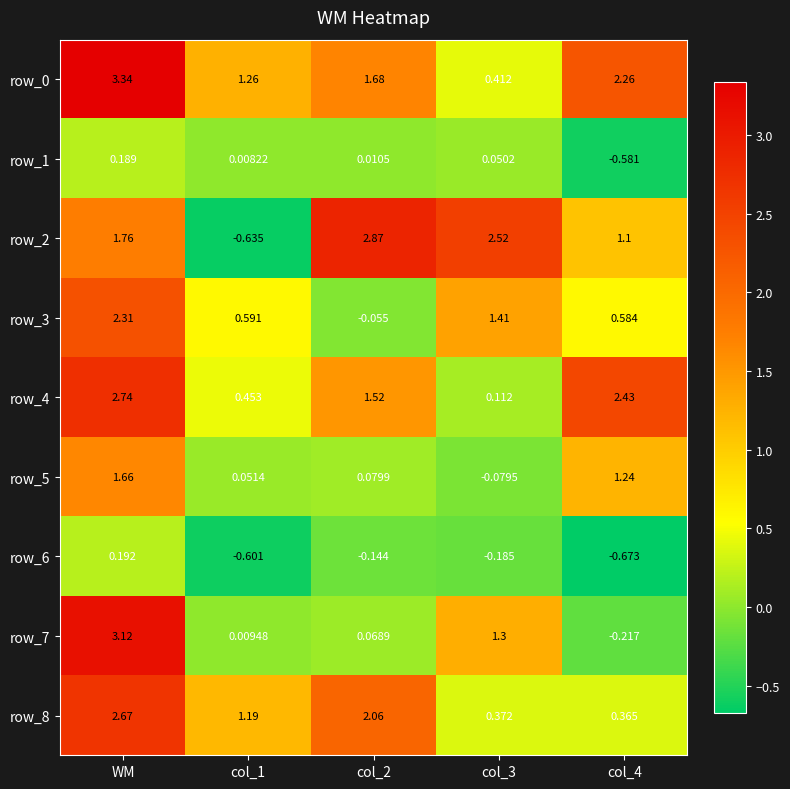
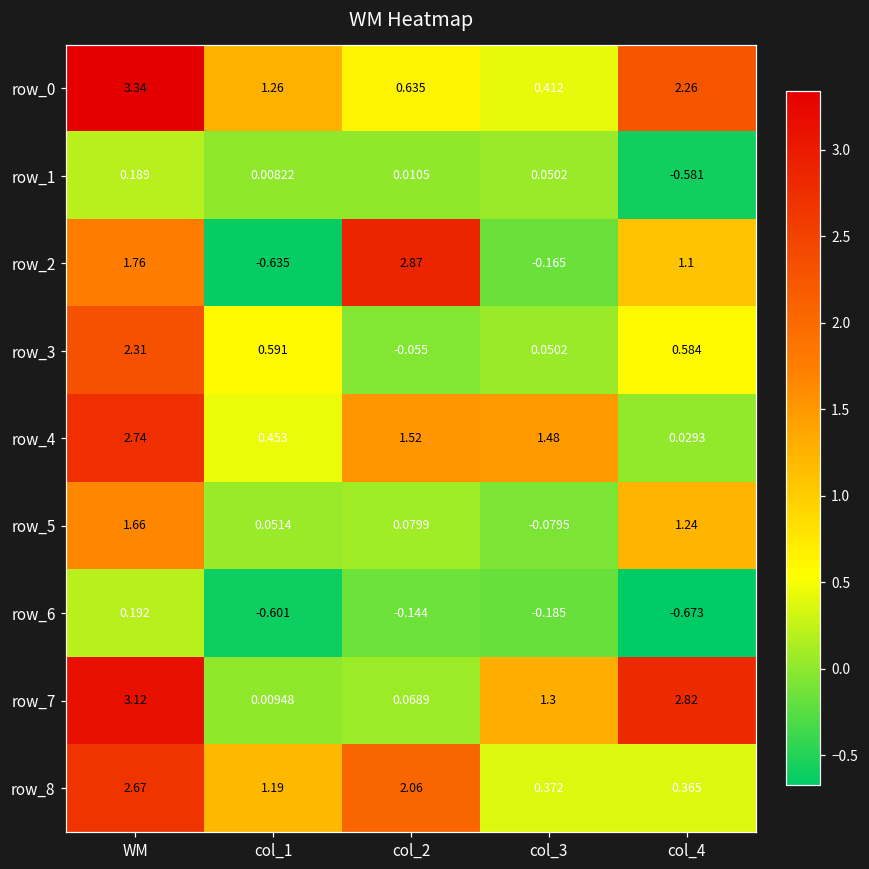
  {
    "row_0": {
      "WM": 3.34,
      "col_1": 1.26,
-     "col_2": 1.68,
+     "col_2": 0.635,
      "col_3": 0.412,
      "col_4": 2.26
    },
    "row_1": {
      "WM": 0.189,
      "col_1": 0.00822,
      "col_2": 0.0105,
      "col_3": 0.0502,
      "col_4": -0.581
    },
    "row_2": {
      "WM": 1.76,
      "col_1": -0.635,
      "col_2": 2.87,
-     "col_3": 2.52,
+     "col_3": -0.165,
      "col_4": 1.1
    },
    "row_3": {
      "WM": 2.31,
      "col_1": 0.591,
      "col_2": -0.055,
-     "col_3": 1.41,
+     "col_3": 0.0502,
      "col_4": 0.584
    },
    "row_4": {
      "WM": 2.74,
      "col_1": 0.453,
      "col_2": 1.52,
-     "col_3": 0.112,
-     "col_4": 2.43
+     "col_3": 1.48,
+     "col_4": 0.0293
    },
    "row_5": {
      "WM": 1.66,
      "col_1": 0.0514,
      "col_2": 0.0799,
      "col_3": -0.0795,
      "col_4": 1.24
    },
    "row_6": {
      "WM": 0.192,
      "col_1": -0.601,
      "col_2": -0.144,
      "col_3": -0.185,
      "col_4": -0.673
    },
    "row_7": {
      "WM": 3.12,
      "col_1": 0.00948,
      "col_2": 0.0689,
      "col_3": 1.3,
-     "col_4": -0.217
+     "col_4": 2.82
    },
    "row_8": {
      "WM": 2.67,
      "col_1": 1.19,
      "col_2": 2.06,
      "col_3": 0.372,
      "col_4": 0.365
    }
  }
